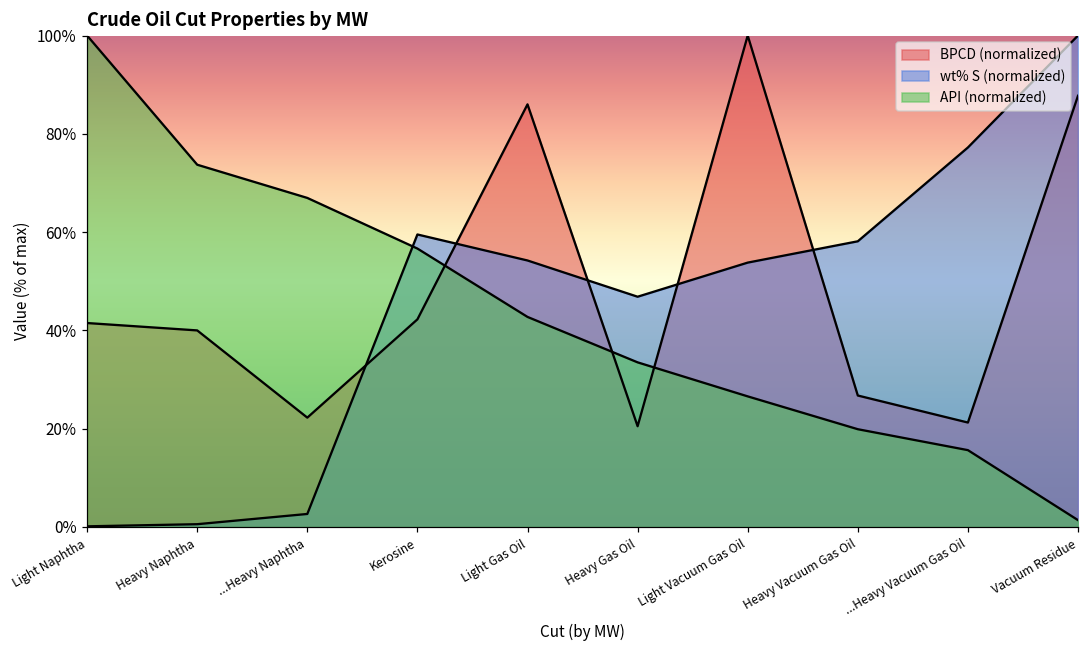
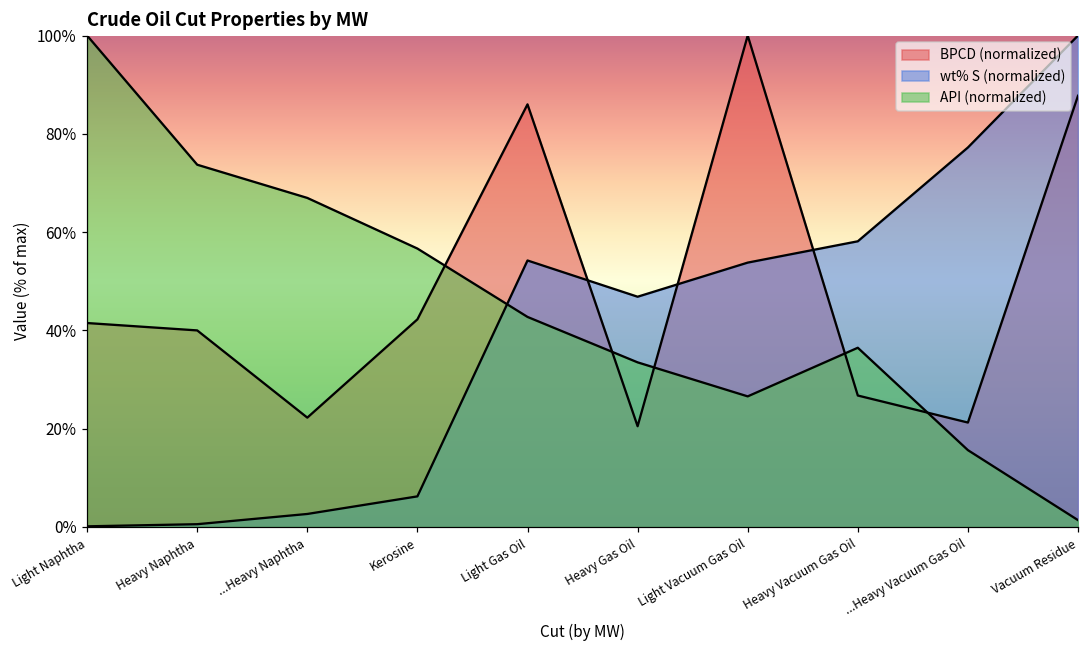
  {
    "BPCD (normalized)": {
      "Light Naphtha": "42%",
      "Heavy Naphtha": "40%",
      "...Heavy Naphtha": "22%",
      "Kerosine": "42%",
      "Light Gas Oil": "86%",
      "Heavy Gas Oil": "21%",
      "Light Vacuum Gas Oil": "100%",
      "Heavy Vacuum Gas Oil": "27%",
      "...Heavy Vacuum Gas Oil": "21%",
      "Vacuum Residue": "88%"
    },
    "wt% S (normalized)": {
      "Light Naphtha": "0%",
      "Heavy Naphtha": "1%",
      "...Heavy Naphtha": "3%",
-     "Kerosine": "60%",
+     "Kerosine": "6%",
      "Light Gas Oil": "54%",
      "Heavy Gas Oil": "47%",
      "Light Vacuum Gas Oil": "54%",
      "Heavy Vacuum Gas Oil": "58%",
      "...Heavy Vacuum Gas Oil": "77%",
      "Vacuum Residue": "100%"
    },
    "API (normalized)": {
      "Light Naphtha": "100%",
      "Heavy Naphtha": "74%",
      "...Heavy Naphtha": "67%",
      "Kerosine": "57%",
      "Light Gas Oil": "43%",
      "Heavy Gas Oil": "33%",
      "Light Vacuum Gas Oil": "27%",
-     "Heavy Vacuum Gas Oil": "20%",
+     "Heavy Vacuum Gas Oil": "36%",
      "...Heavy Vacuum Gas Oil": "16%",
      "Vacuum Residue": "1%"
    }
  }
